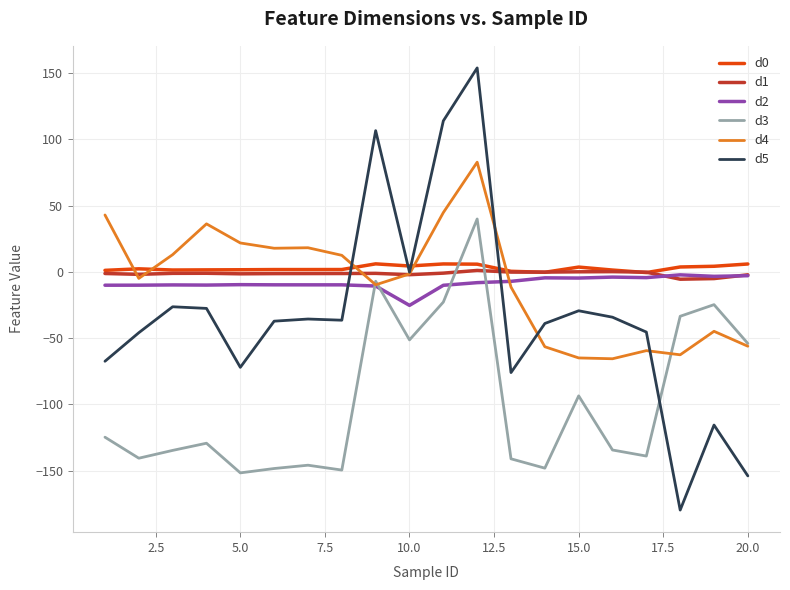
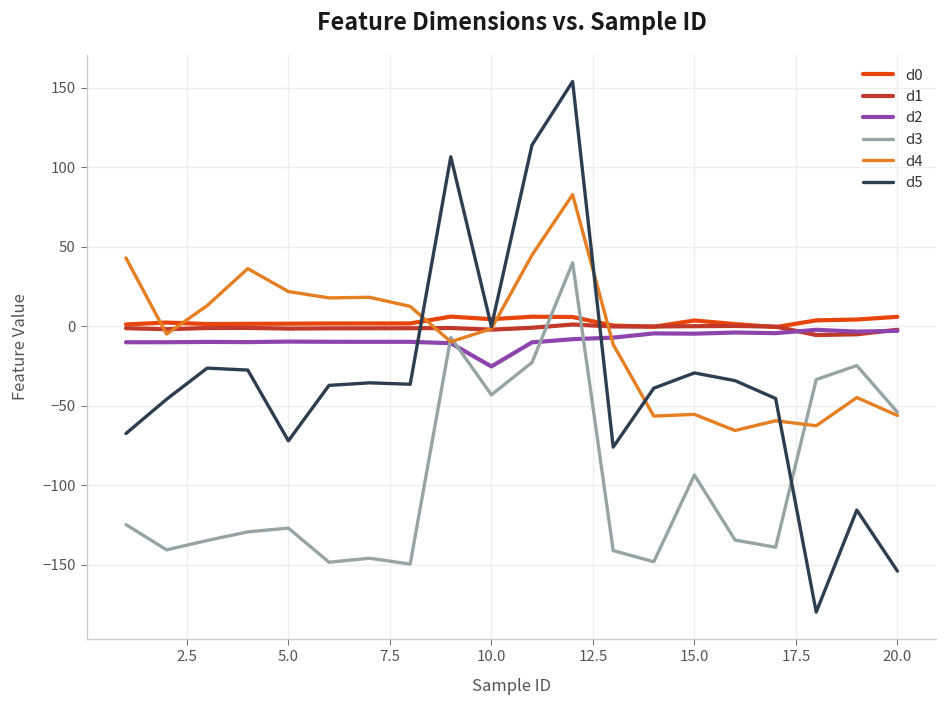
  {
    "d2": {
      "5.0": -10,
      "10.0": -25,
      "15.0": -5
    },
    "d3": {
-     "5.0": -152,
-     "10.0": -51,
+     "5.0": -127,
+     "10.0": -43,
      "15.0": -94,
      "20.0": -54
    },
    "d4": {
      "5.0": 22,
-     "15.0": -65,
+     "15.0": -55,
      "20.0": -56
    },
    "d5": {
      "5.0": -72,
      "15.0": -29,
      "20.0": -154
    }
  }
